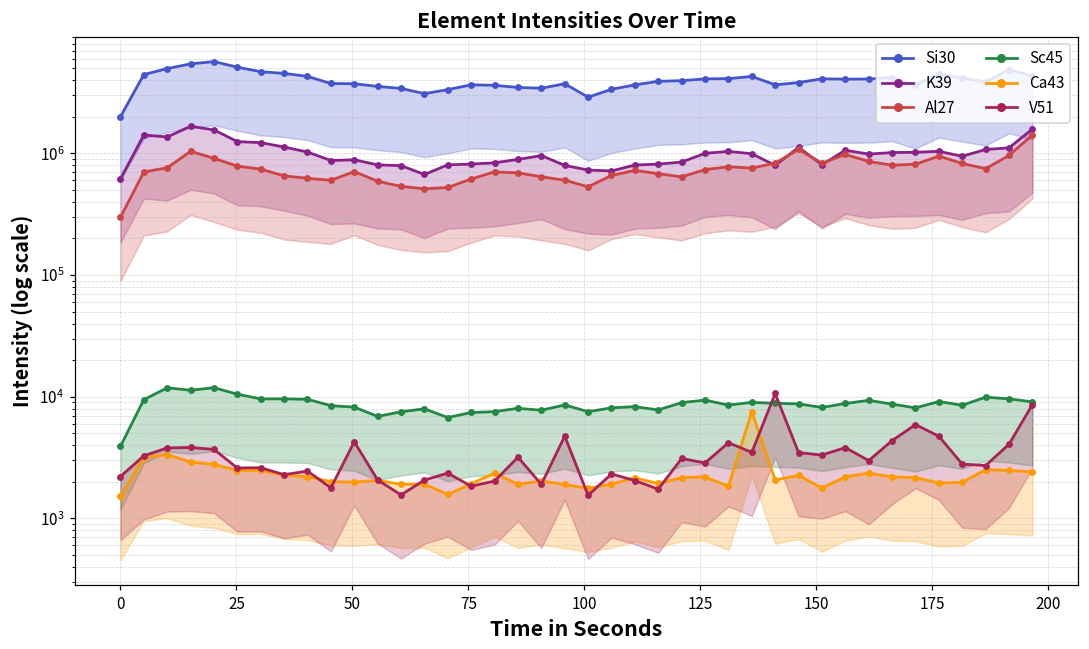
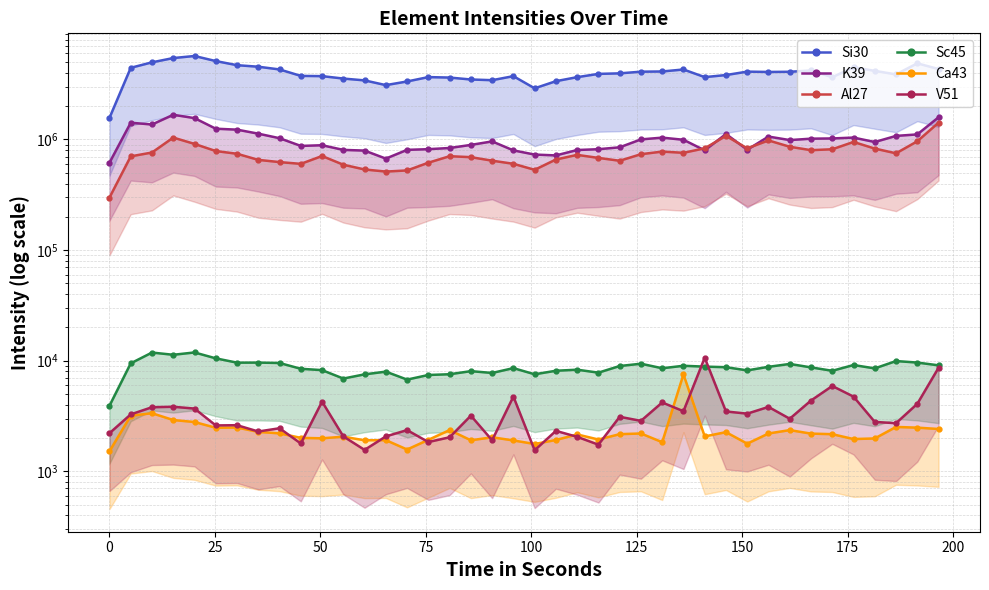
  {
    "Si30": {
-     "0": 2000000
+     "0": 1600000
    },
    "K39": {
      "0": 600000
    },
    "Sc45": {
      "0": 3900
    },
    "Ca43": {
      "0": 1500
    }
  }
